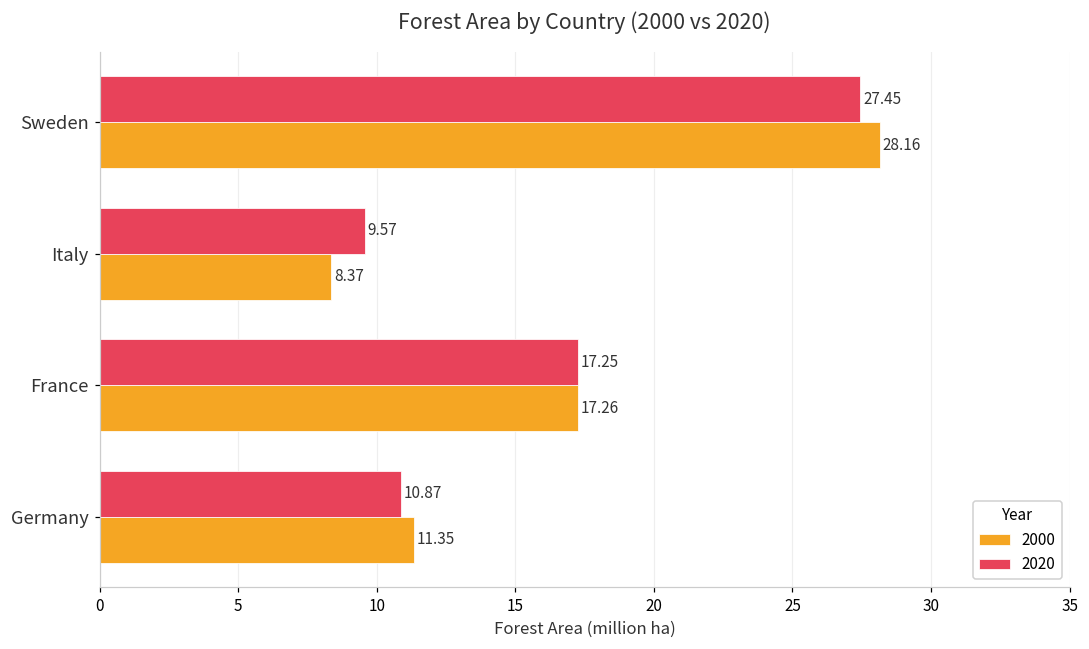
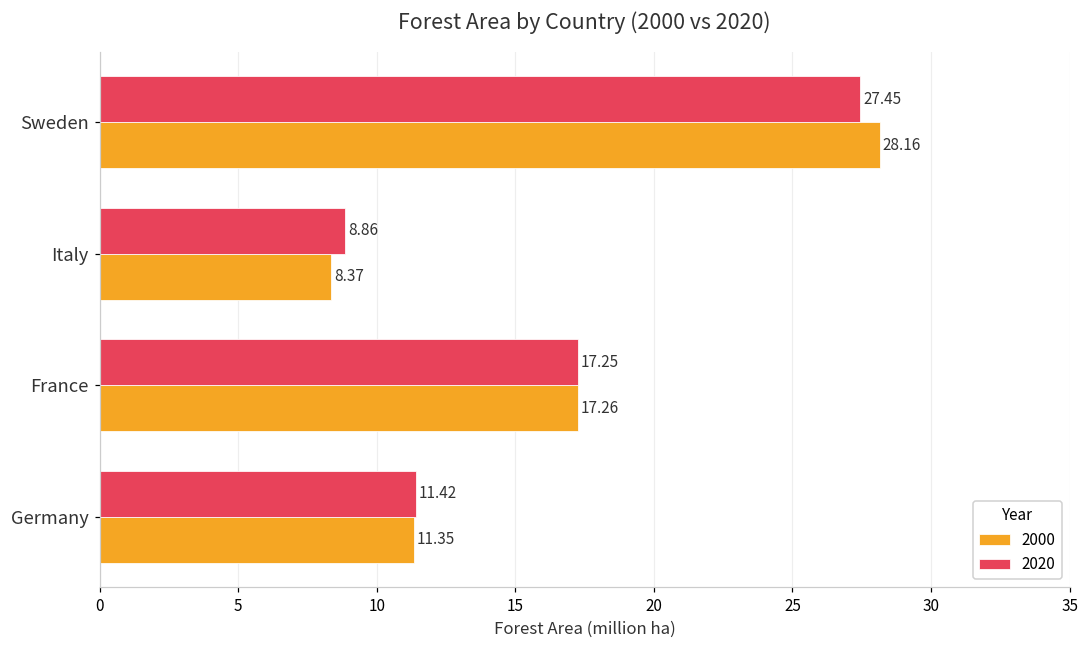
  {
    "2000": {
      "Sweden": 28.16,
      "Italy": 8.37,
      "France": 17.26,
      "Germany": 11.35
    },
    "2020": {
      "Sweden": 27.45,
-     "Italy": 9.57,
+     "Italy": 8.86,
      "France": 17.25,
-     "Germany": 10.87
+     "Germany": 11.42
    }
  }
